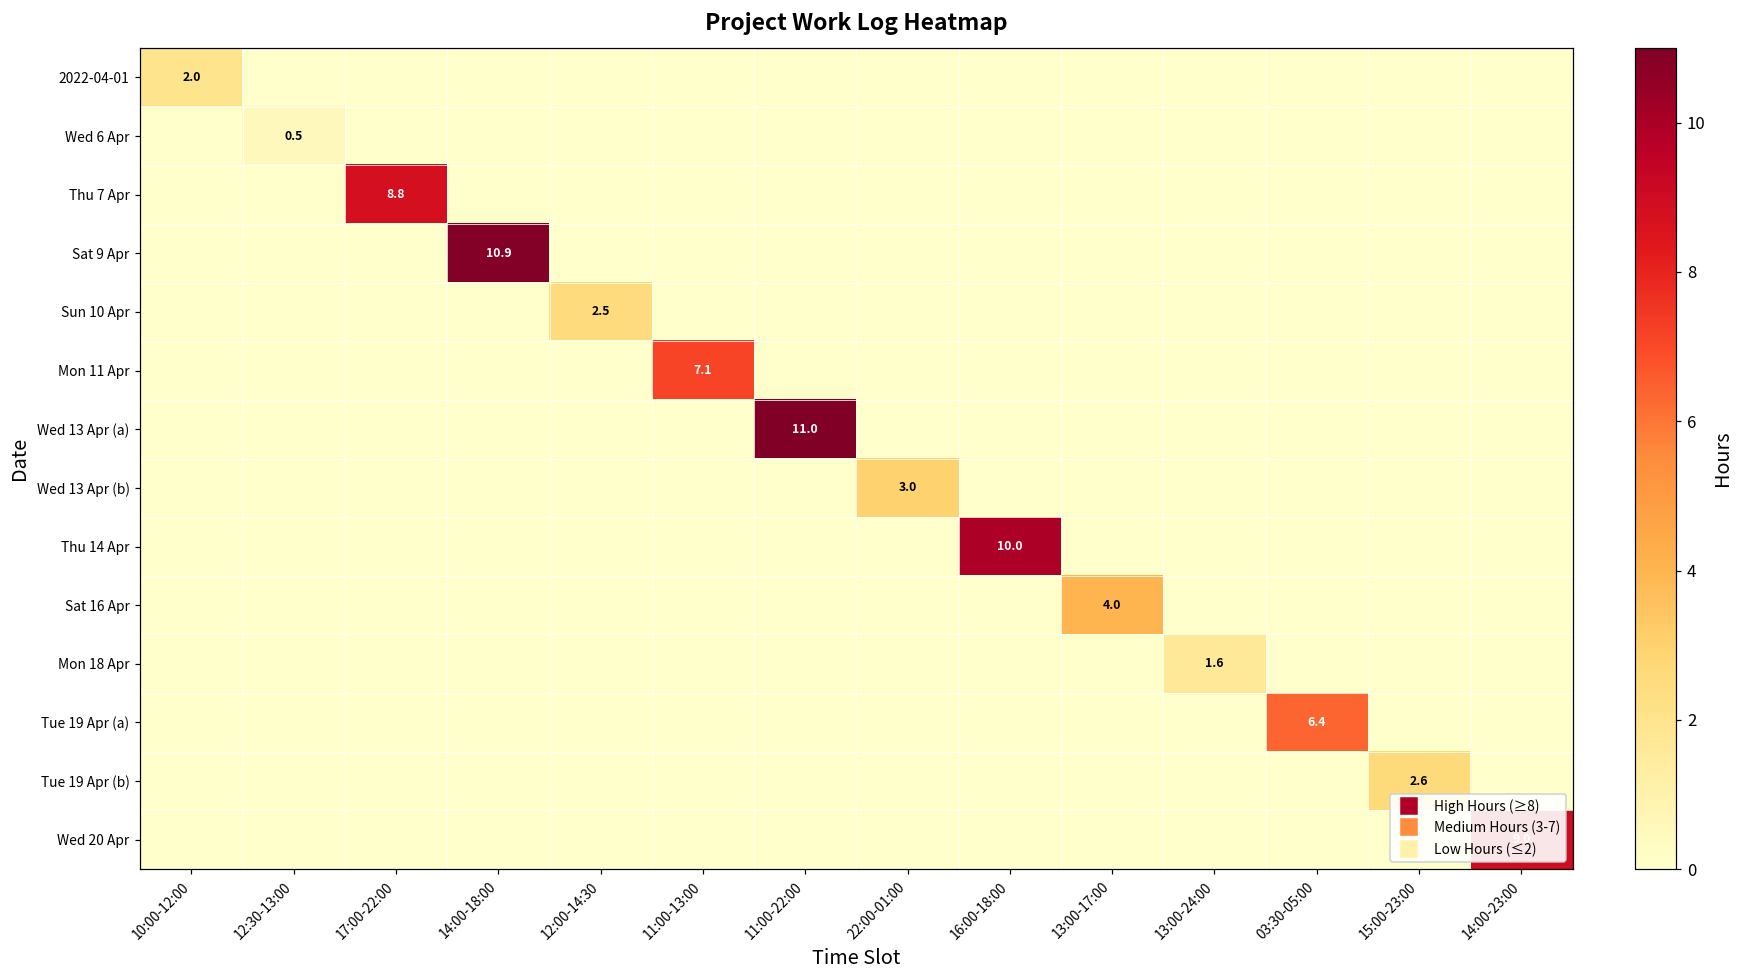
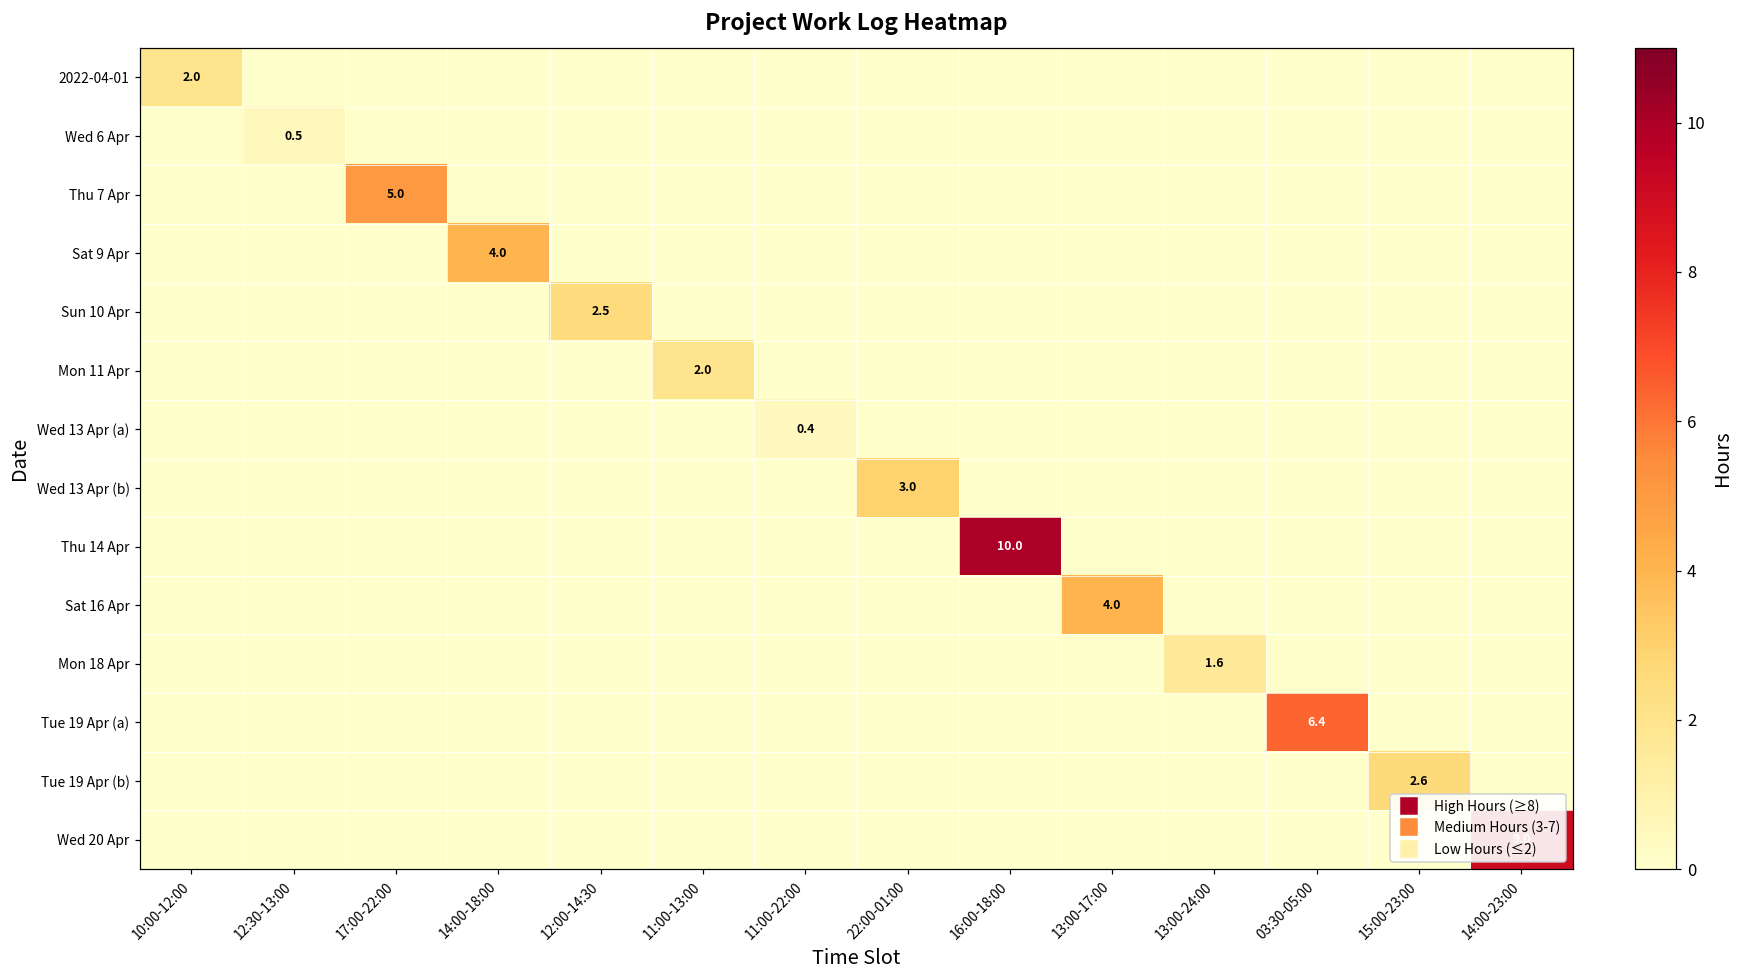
  {
    "2022-04-01": {
      "10:00-12:00": 2.0
    },
    "Wed 6 Apr": {
      "12:30-13:00": 0.5
    },
    "Thu 7 Apr": {
-     "17:00-22:00": 8.8
+     "17:00-22:00": 5.0
    },
    "Sat 9 Apr": {
-     "14:00-18:00": 10.9
+     "14:00-18:00": 4.0
    },
    "Sun 10 Apr": {
      "12:00-14:30": 2.5
    },
    "Mon 11 Apr": {
-     "11:00-13:00": 7.1
+     "11:00-13:00": 2.0
    },
    "Wed 13 Apr (a)": {
-     "11:00-22:00": 11.0
+     "11:00-22:00": 0.4
    },
    "Wed 13 Apr (b)": {
      "22:00-01:00": 3.0
    },
    "Thu 14 Apr": {
      "16:00-18:00": 10.0
    },
    "Sat 16 Apr": {
      "13:00-17:00": 4.0
    },
    "Mon 18 Apr": {
      "13:00-24:00": 1.6
    },
    "Tue 19 Apr (a)": {
      "03:30-05:00": 6.4
    },
    "Tue 19 Apr (b)": {
      "15:00-23:00": 2.6
    }
  }
